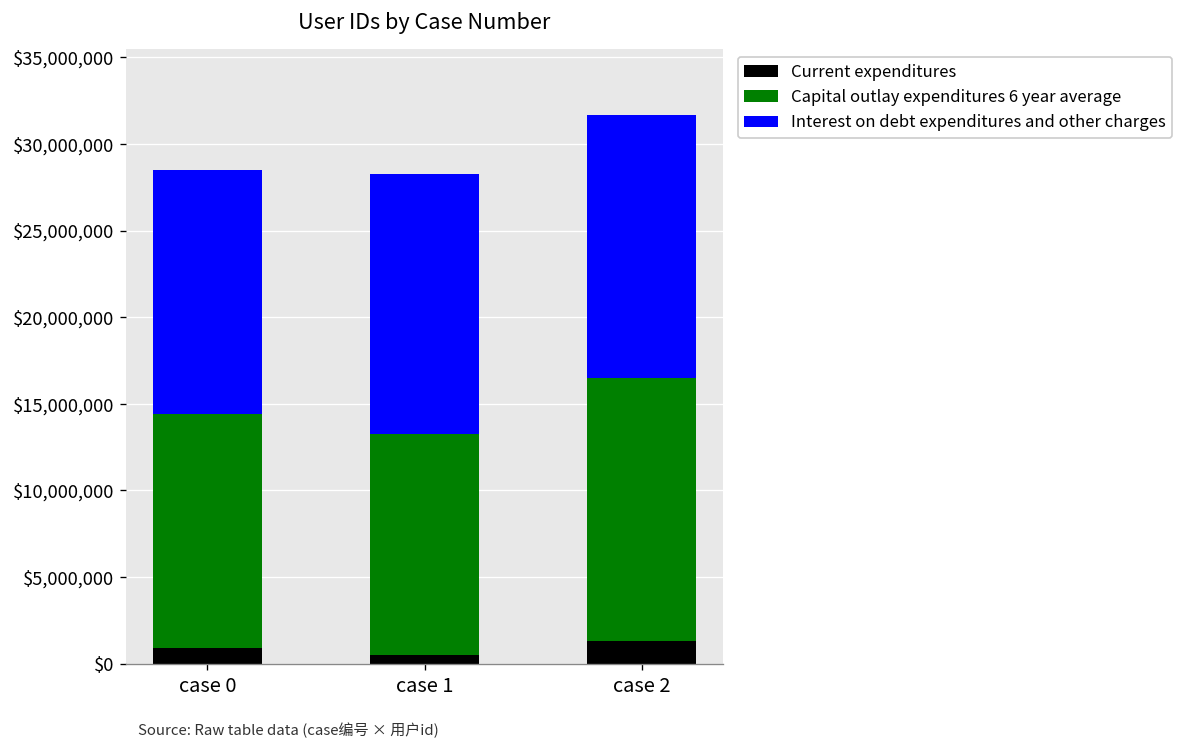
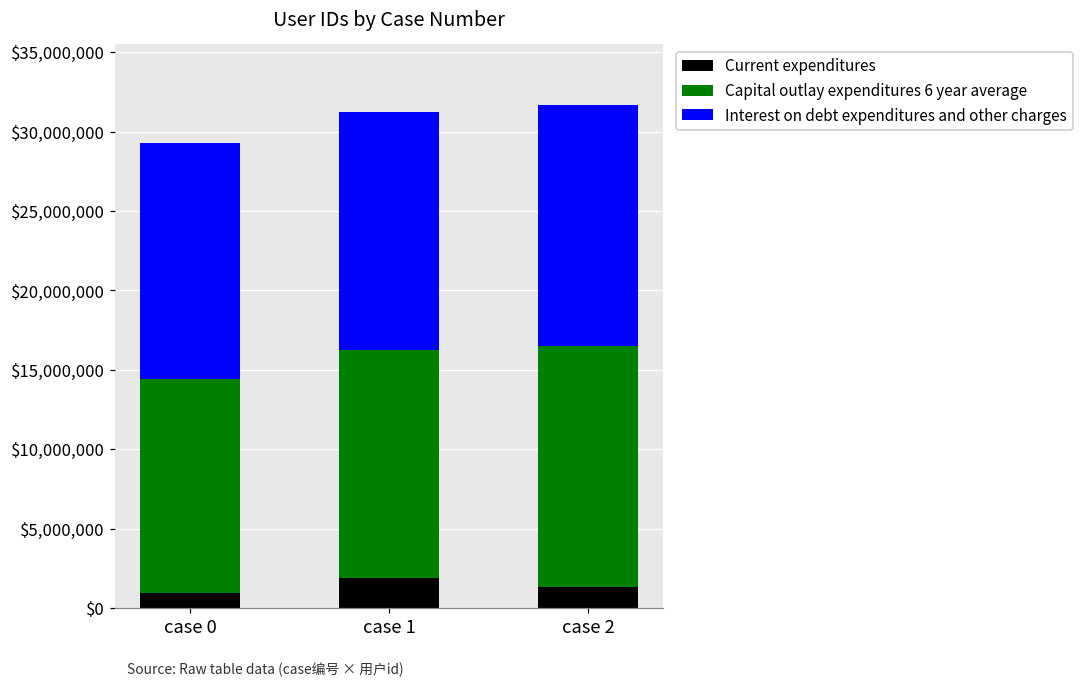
  {
    "Current expenditures": {
      "case 0": "$900,000",
-     "case 1": "$500,000",
+     "case 1": "$1,900,000",
      "case 2": "$1,300,000"
    },
    "Capital outlay expenditures 6 year average": {
      "case 0": "$13,500,000",
-     "case 1": "$12,700,000",
+     "case 1": "$14,400,000",
      "case 2": "$15,200,000"
    },
    "Interest on debt expenditures and other charges": {
-     "case 0": "$14,100,000",
+     "case 0": "$14,900,000",
      "case 1": "$15,000,000",
      "case 2": "$15,200,000"
    }
  }
